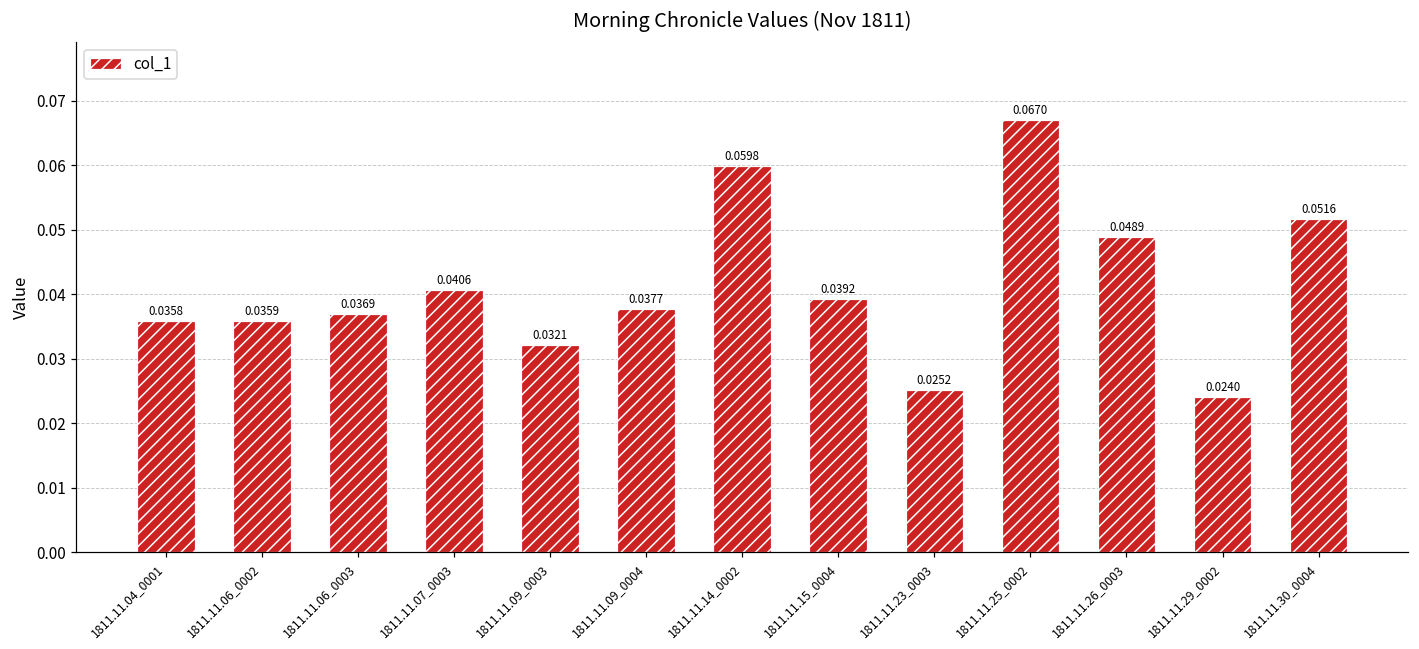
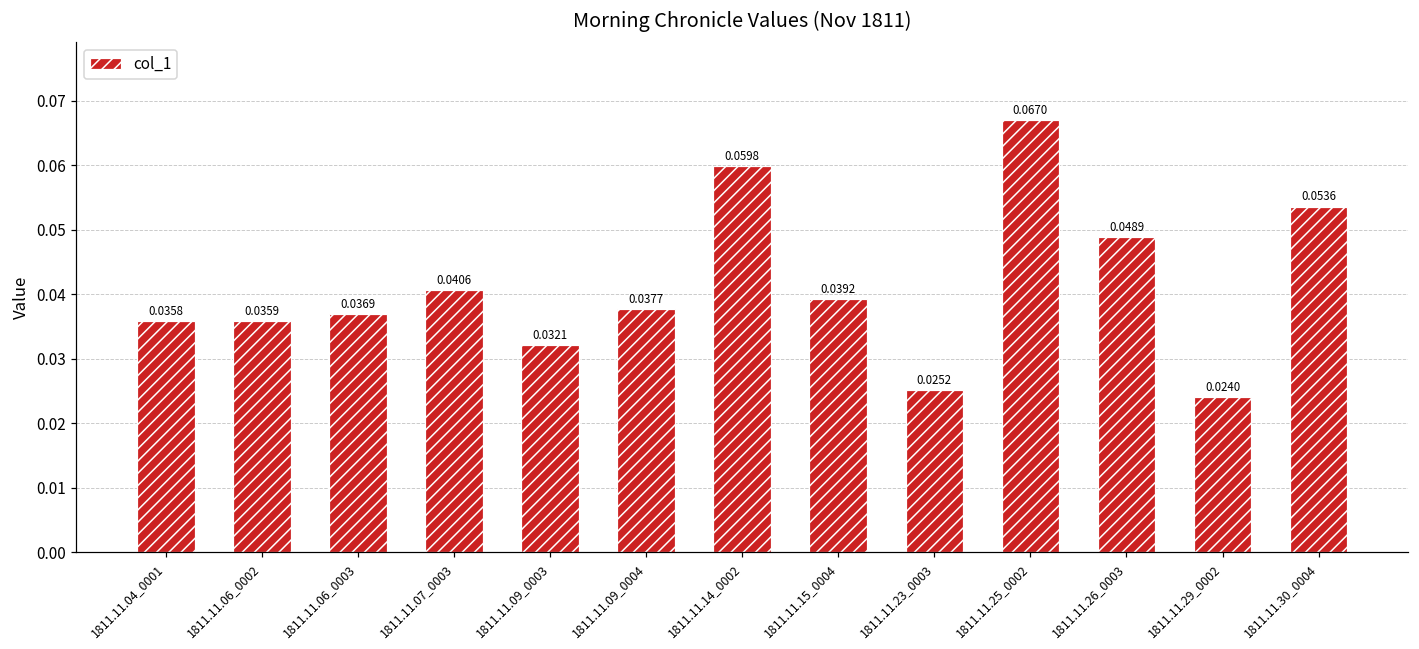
  {
    "1811.11.04_0001": 0.0358,
    "1811.11.06_0002": 0.0359,
    "1811.11.06_0003": 0.0369,
    "1811.11.07_0003": 0.0406,
    "1811.11.09_0003": 0.0321,
    "1811.11.09_0004": 0.0377,
    "1811.11.14_0002": 0.0598,
    "1811.11.15_0004": 0.0392,
    "1811.11.23_0003": 0.0252,
    "1811.11.25_0002": 0.0670,
    "1811.11.26_0003": 0.0489,
    "1811.11.29_0002": 0.0240,
-   "1811.11.30_0004": 0.0516
+   "1811.11.30_0004": 0.0536
  }
